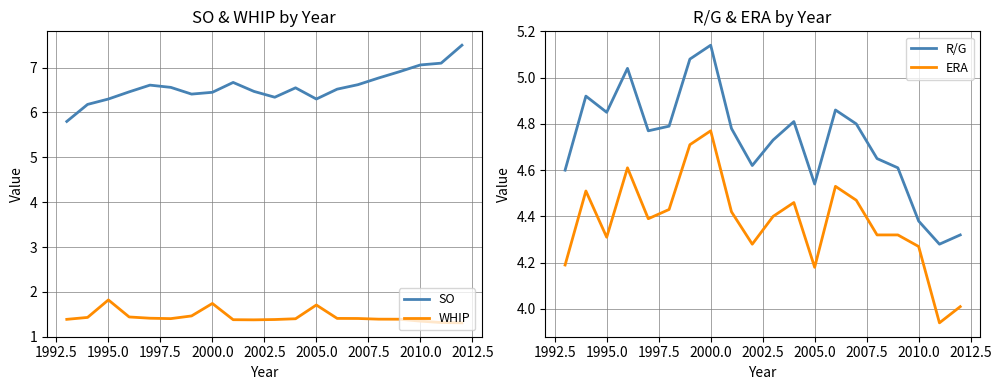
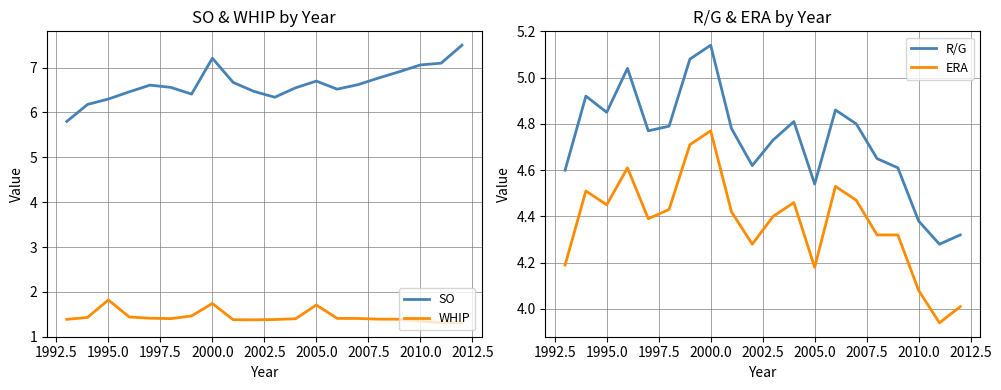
  {
    "SO & WHIP by Year": {
      "SO": {
        "1995.0": 6.3,
-       "2000.0": 6.5,
-       "2005.0": 6.3,
+       "2000.0": 7.2,
+       "2005.0": 6.7,
        "2010.0": 7.1
      },
      "WHIP": {
        "1995.0": 1.8,
        "2000.0": 1.7,
        "2005.0": 1.7
      }
    },
    "R/G & ERA by Year": {
      "R/G": {
        "1995.0": 4.85,
        "2000.0": 5.14,
        "2005.0": 4.54,
        "2010.0": 4.38
      },
      "ERA": {
-       "1995.0": 4.31,
+       "1995.0": 4.45,
        "2000.0": 4.77,
        "2005.0": 4.18,
-       "2010.0": 4.27
+       "2010.0": 4.08
      }
    }
  }
